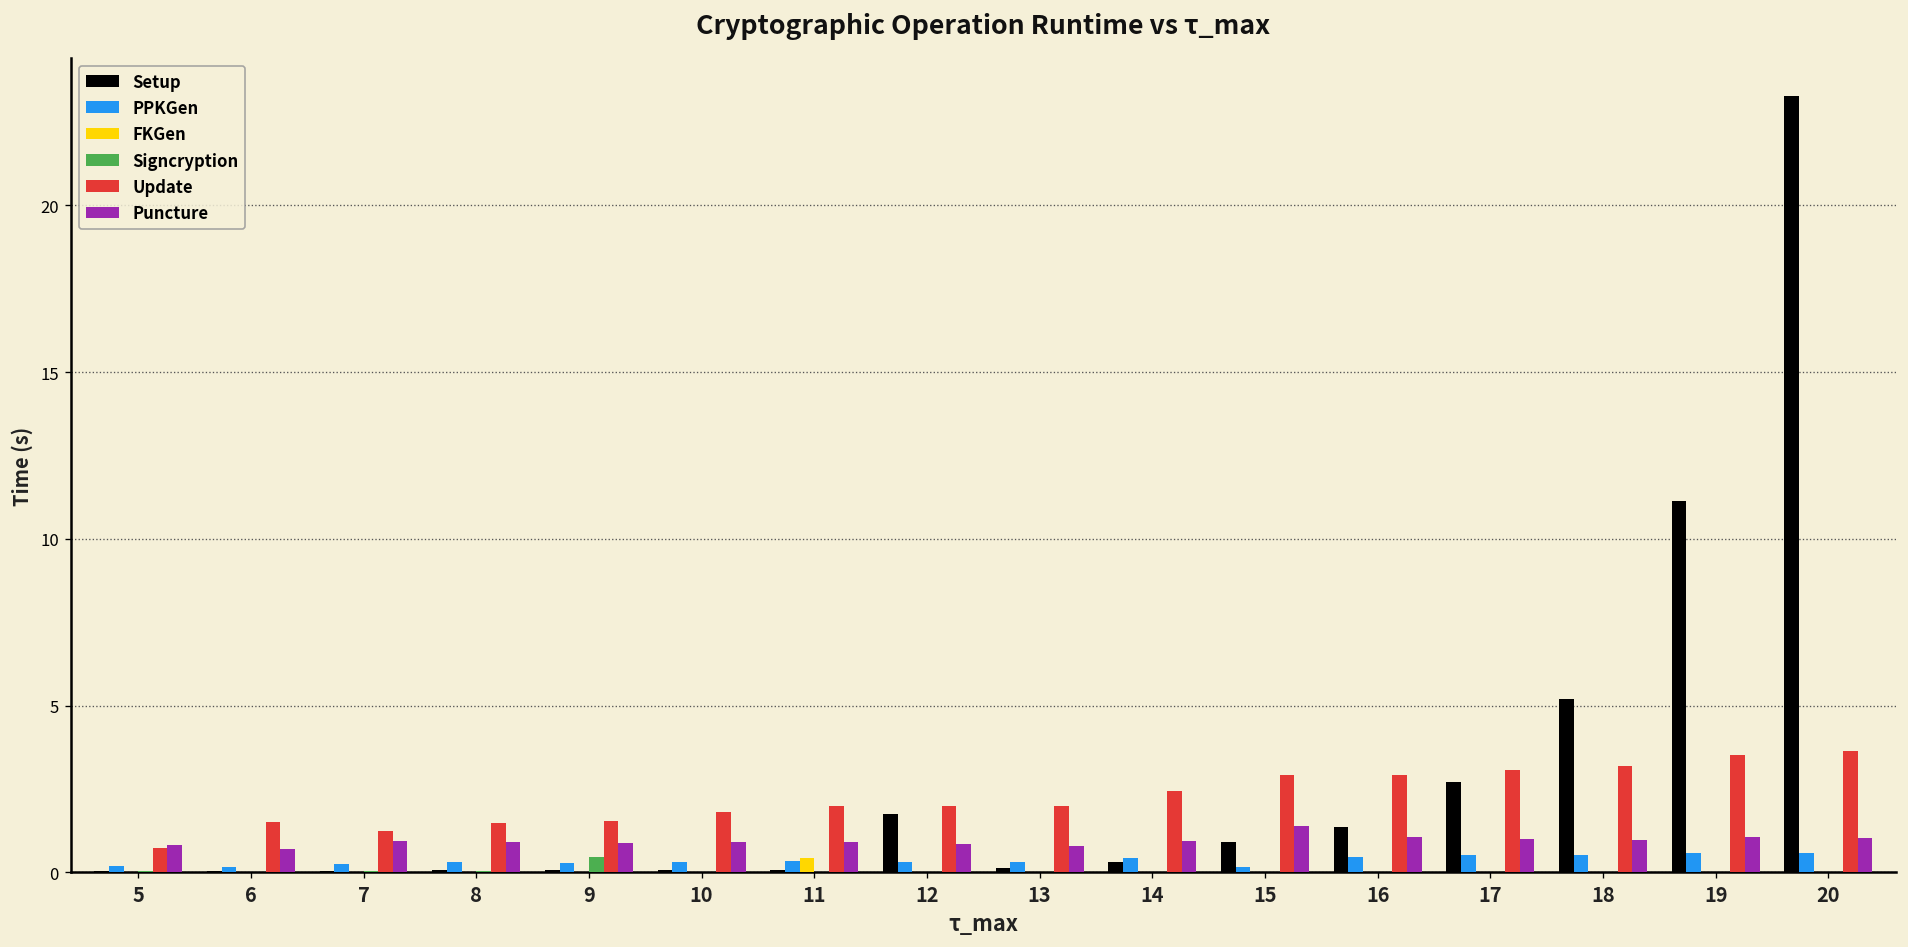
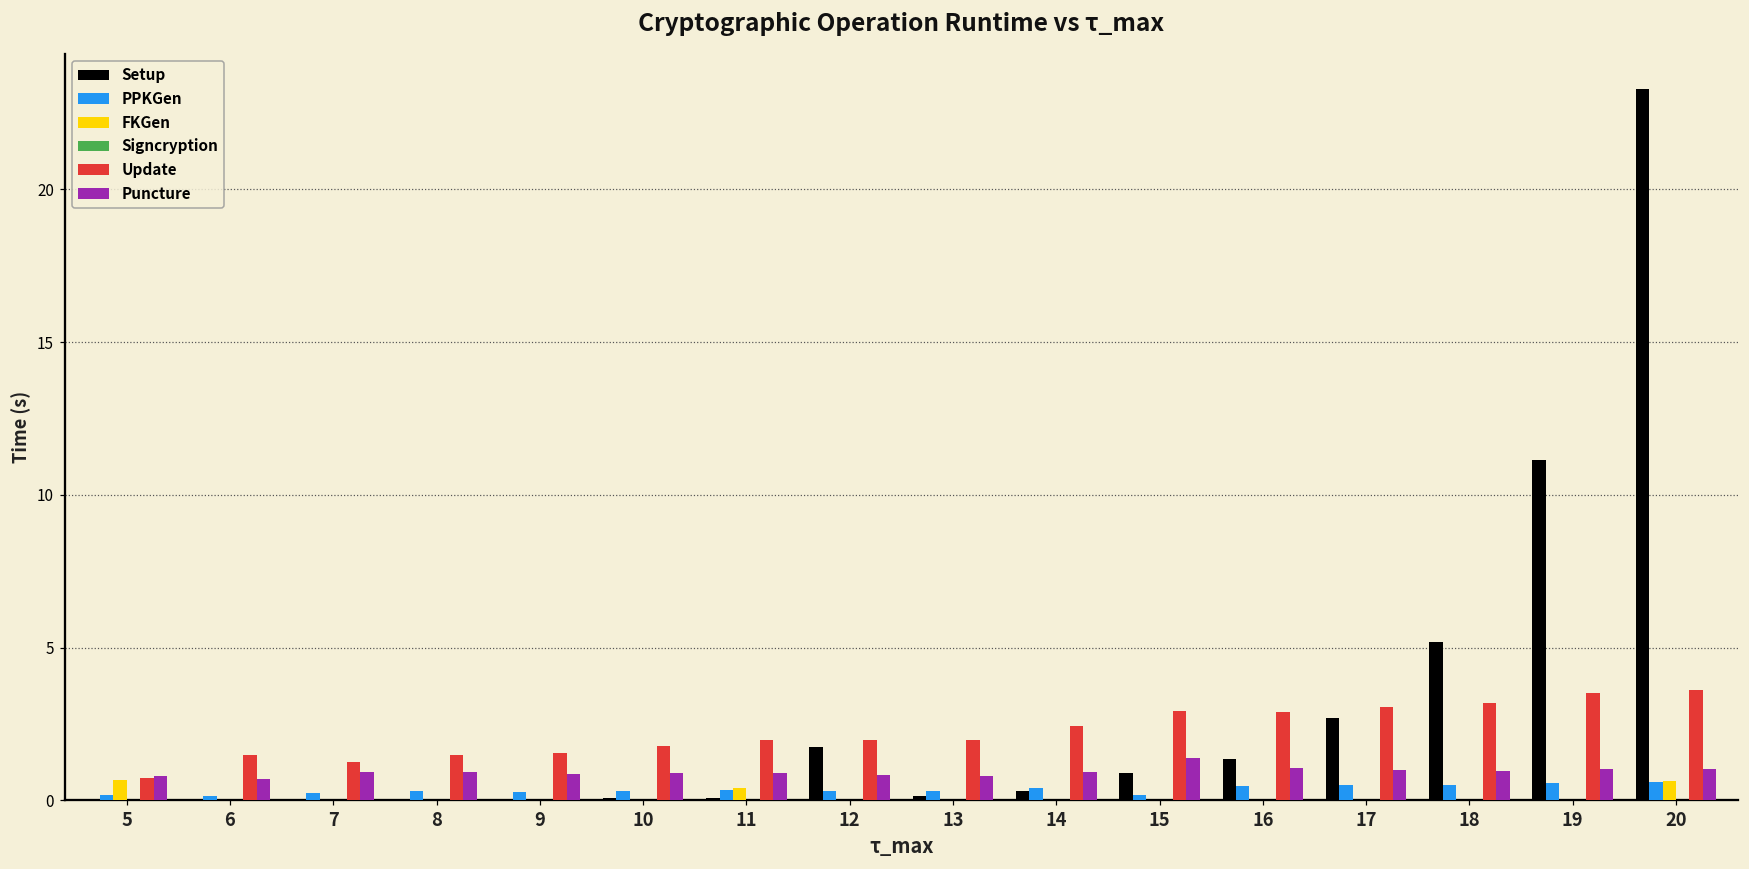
  {
    "Setup": {
      "12": 1.8,
      "13": 0.1,
      "14": 0.3,
      "15": 0.9,
      "16": 1.4,
      "17": 2.7,
      "18": 5.2,
      "19": 11.1,
      "20": 23.3
    },
    "PPKGen": {
      "5": 0.2,
      "6": 0.2,
      "7": 0.3,
      "8": 0.3,
      "9": 0.3,
      "10": 0.3,
      "11": 0.3,
      "12": 0.3,
      "13": 0.3,
      "14": 0.4,
      "15": 0.2,
      "16": 0.5,
      "17": 0.5,
      "18": 0.5,
      "19": 0.6,
      "20": 0.6
    },
    "FKGen": {
-     "5": 0.0,
+     "5": 0.7,
      "11": 0.4,
-     "20": 0.0
+     "20": 0.7
    },
    "Signcryption": {
-     "9": 0.5
+     "9": 0.0
    },
    "Update": {
      "5": 0.7,
      "6": 1.5,
      "7": 1.2,
      "8": 1.5,
      "9": 1.5,
      "10": 1.8,
      "11": 2.0,
      "12": 2.0,
      "13": 2.0,
      "14": 2.4,
      "15": 2.9,
      "16": 2.9,
      "17": 3.1,
      "18": 3.2,
      "19": 3.5,
      "20": 3.6
    },
    "Puncture": {
      "5": 0.8,
      "6": 0.7,
      "7": 0.9,
      "8": 0.9,
      "9": 0.9,
      "10": 0.9,
      "11": 0.9,
      "12": 0.8,
      "13": 0.8,
      "14": 0.9,
      "15": 1.4,
      "16": 1.0,
      "17": 1.0,
      "18": 1.0,
      "19": 1.0,
      "20": 1.0
    }
  }
